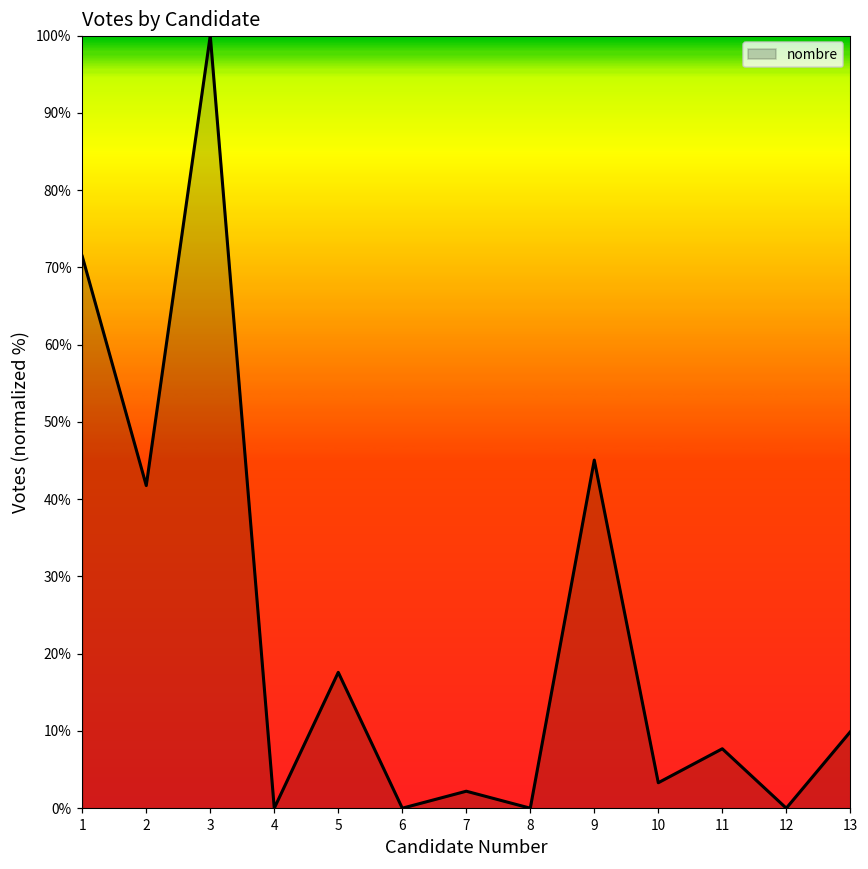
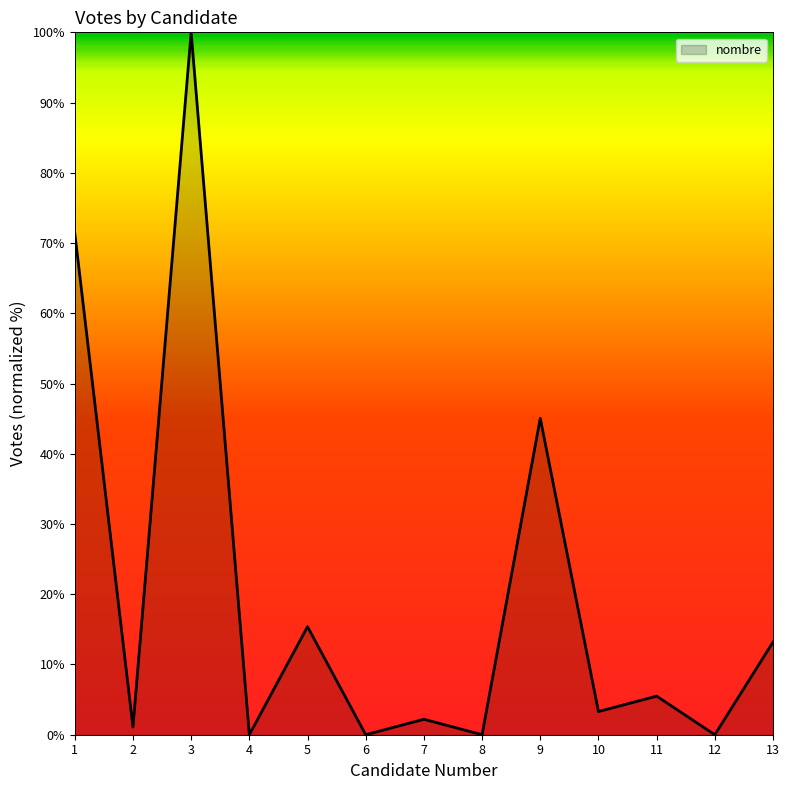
  {
    "1": "71%",
-   "2": "42%",
+   "2": "1%",
    "3": "100%",
    "4": "0%",
-   "5": "18%",
+   "5": "15%",
    "6": "0%",
    "7": "2%",
    "8": "0%",
    "9": "45%",
    "10": "3%",
-   "11": "8%",
+   "11": "5%",
    "12": "0%",
-   "13": "10%"
+   "13": "13%"
  }
